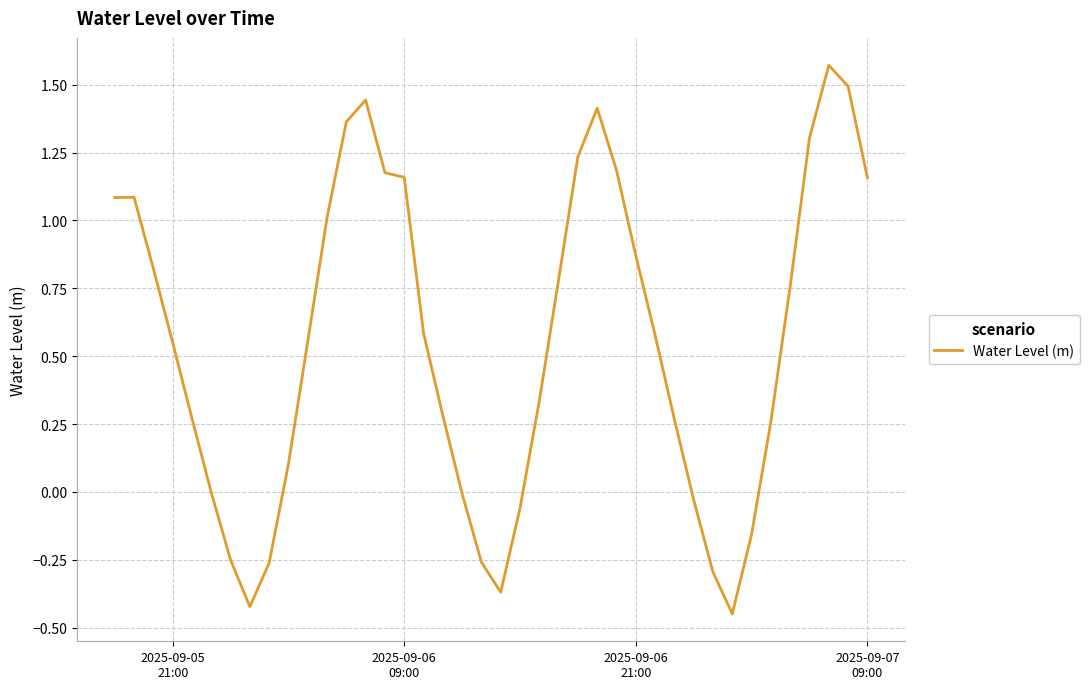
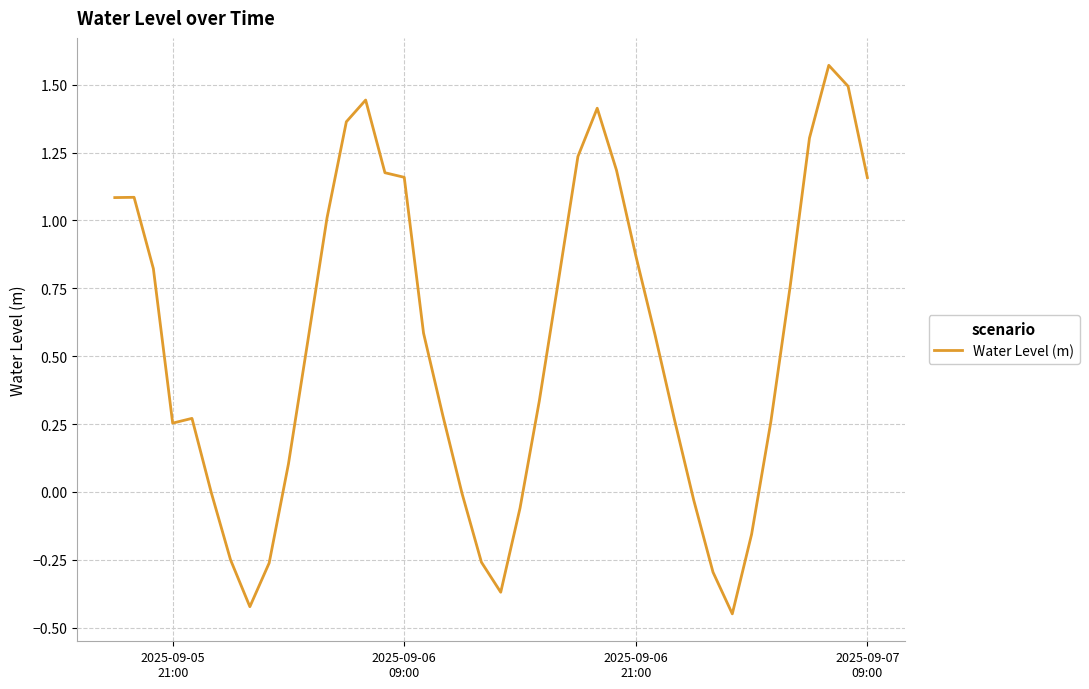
  {
-   "2025-09-05 21:00": 0.55,
+   "2025-09-05 21:00": 0.25,
    "2025-09-06 09:00": 1.16,
    "2025-09-06 21:00": 0.87,
    "2025-09-07 09:00": 1.16
  }
